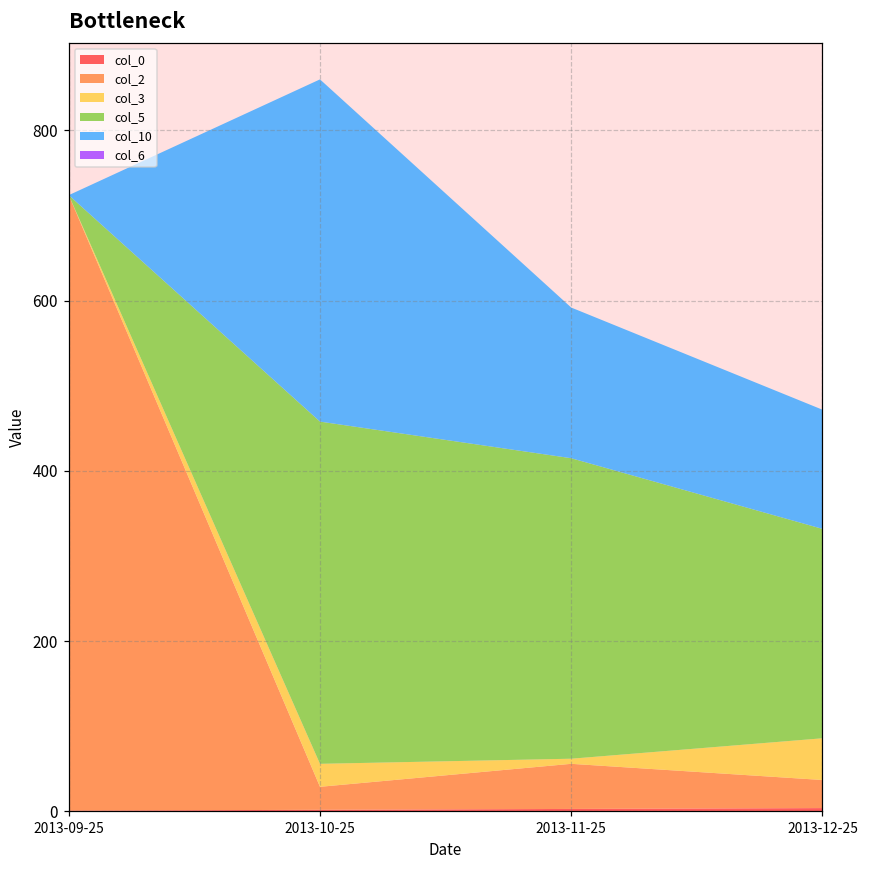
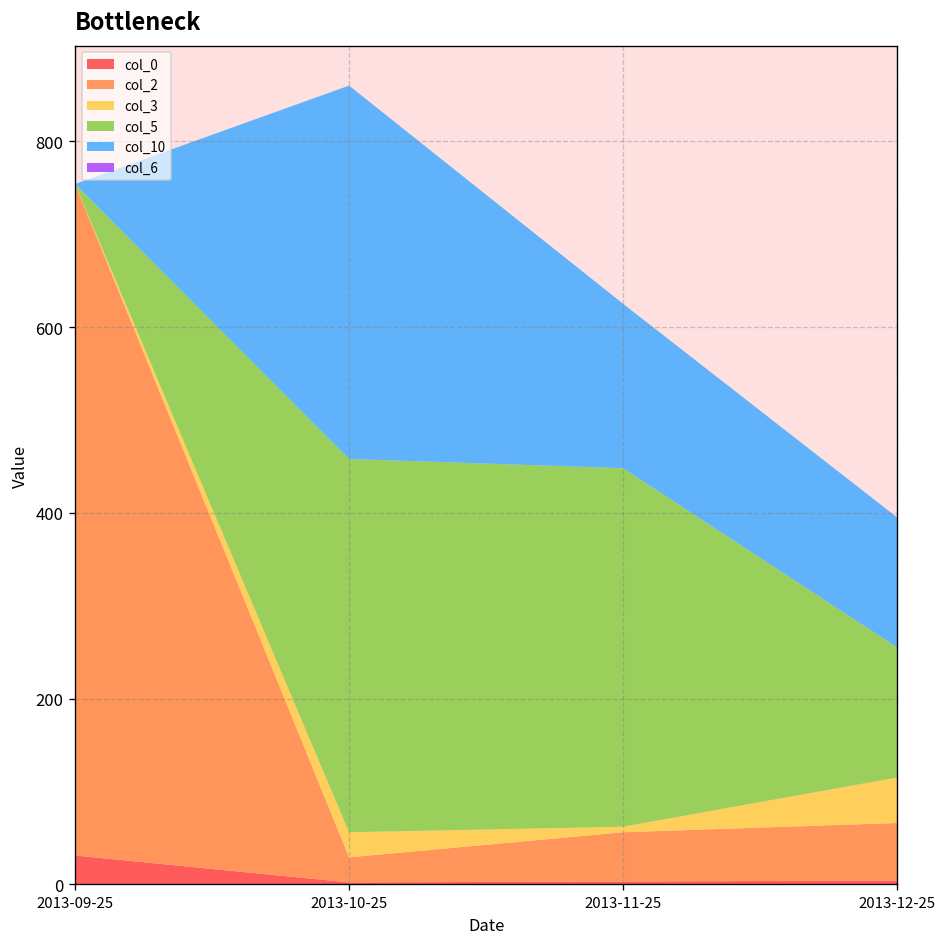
  {
    "col_0": {
-     "2013-09-25": 0,
+     "2013-09-25": 30,
      "2013-12-25": 0
    },
    "col_2": {
      "2013-10-25": 30,
      "2013-11-25": 50,
-     "2013-12-25": 30
+     "2013-12-25": 60
    },
    "col_3": {
      "2013-10-25": 30,
      "2013-11-25": 10,
      "2013-12-25": 50
    },
    "col_5": {
      "2013-10-25": 400,
-     "2013-11-25": 350,
-     "2013-12-25": 250
+     "2013-11-25": 390,
+     "2013-12-25": 140
    }
  }
